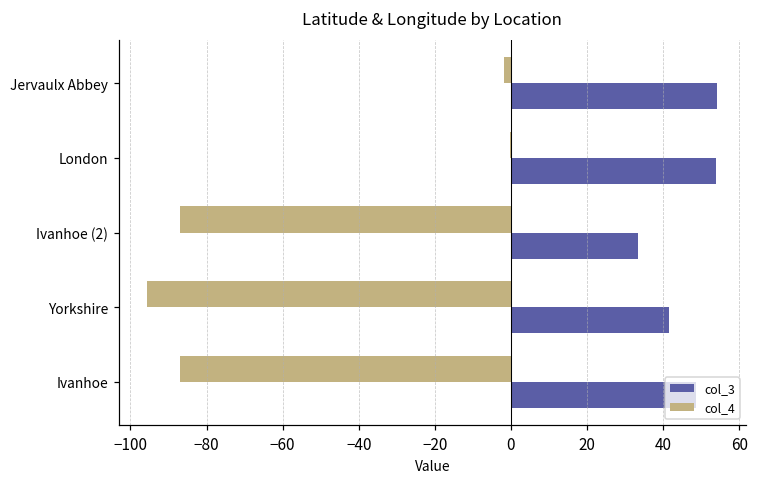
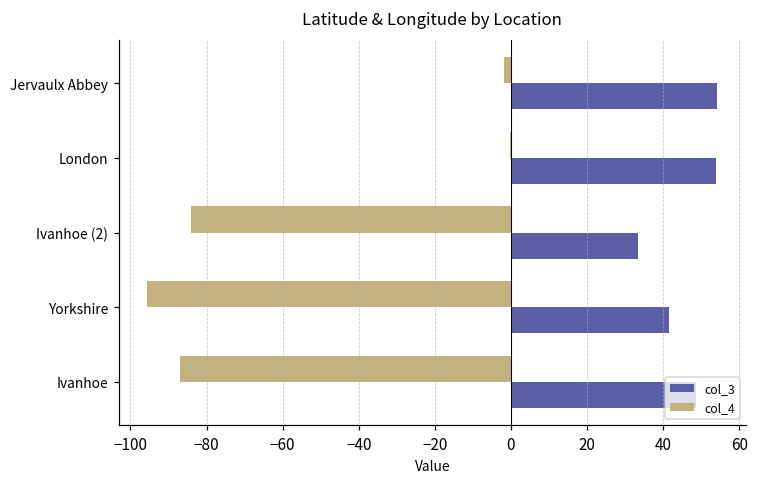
  {
    "col_3": {
      "Jervaulx Abbey": 54,
      "London": 54,
      "Ivanhoe (2)": 33,
      "Yorkshire": 42
    },
    "col_4": {
      "Jervaulx Abbey": -2,
-     "Ivanhoe (2)": -87,
+     "Ivanhoe (2)": -84,
      "Yorkshire": -96,
      "Ivanhoe": -87
    }
  }
